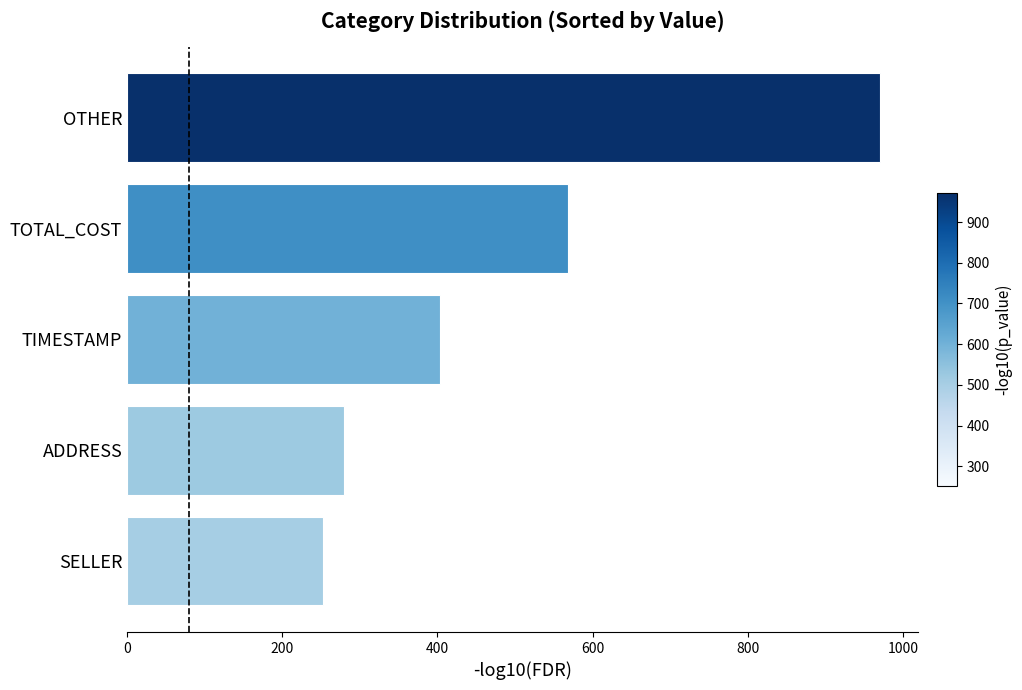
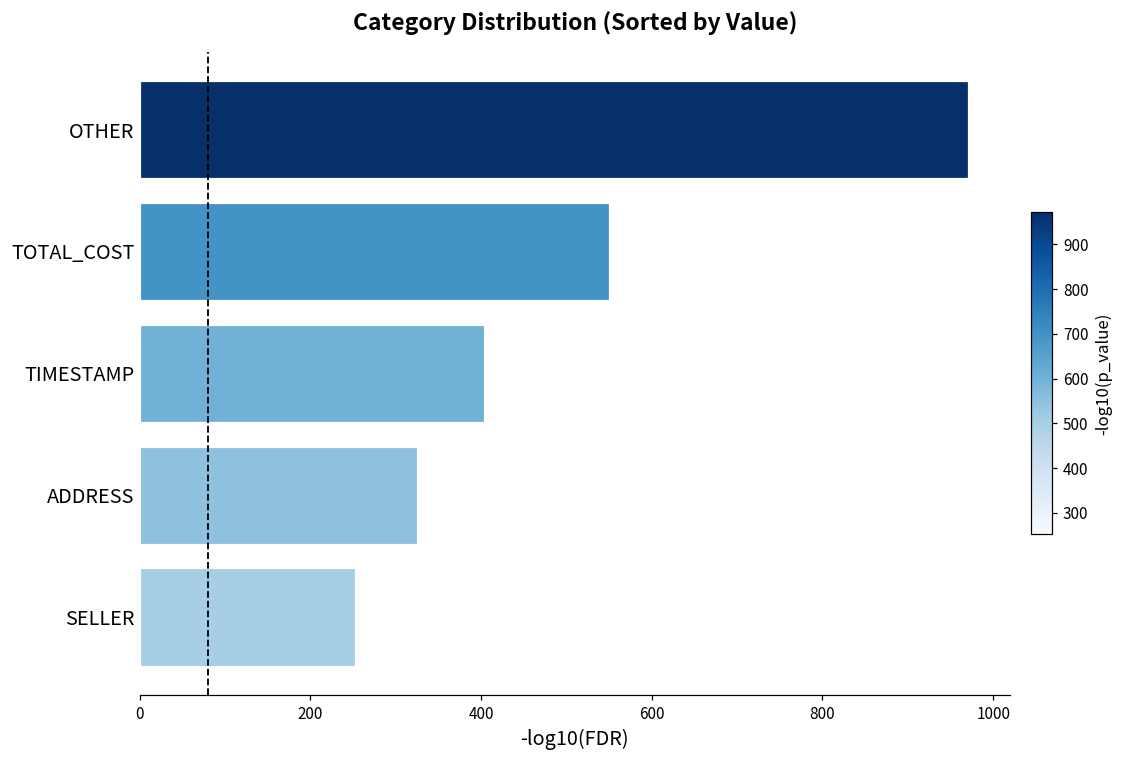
  {
    "OTHER": 970,
-   "TOTAL_COST": 570,
+   "TOTAL_COST": 550,
    "TIMESTAMP": 400,
-   "ADDRESS": 280,
+   "ADDRESS": 330,
    "SELLER": 250
  }
